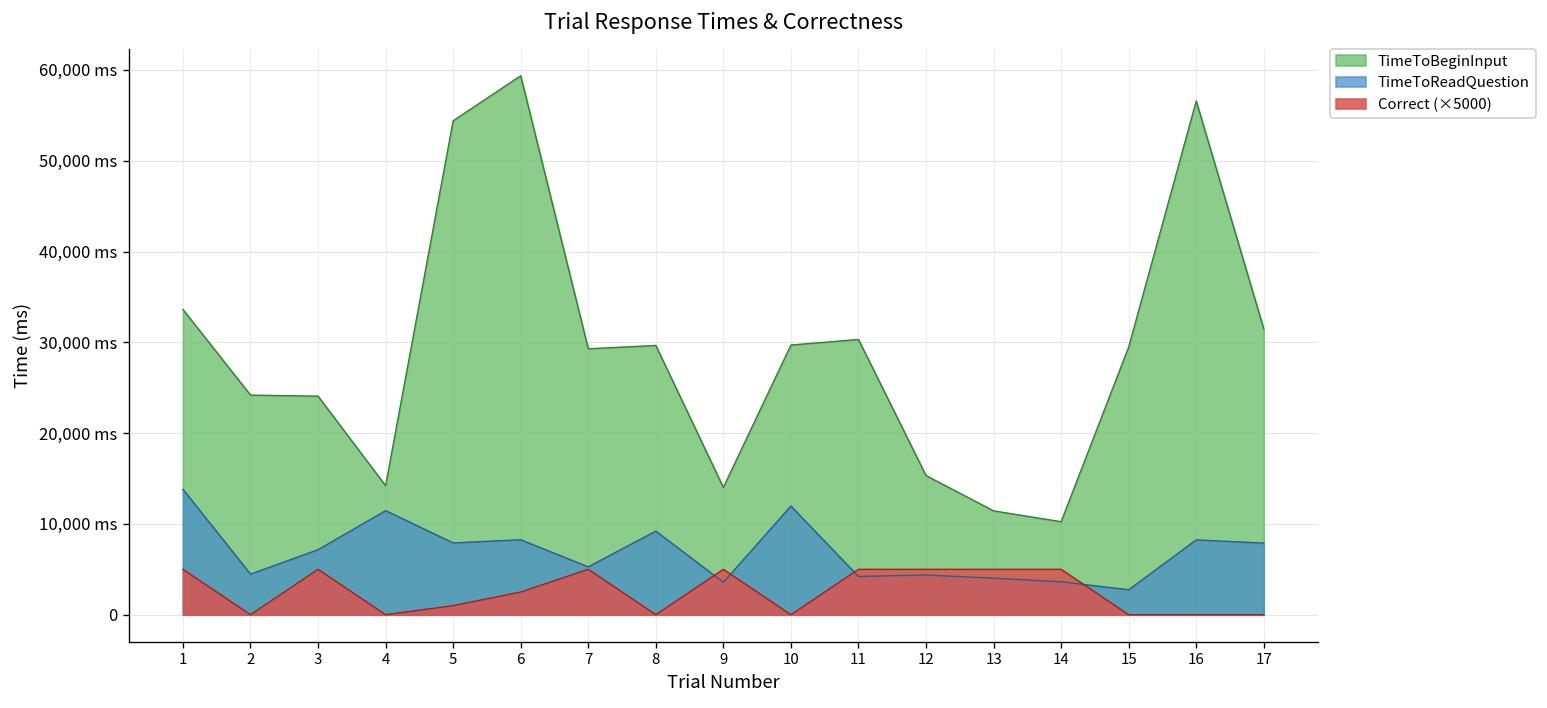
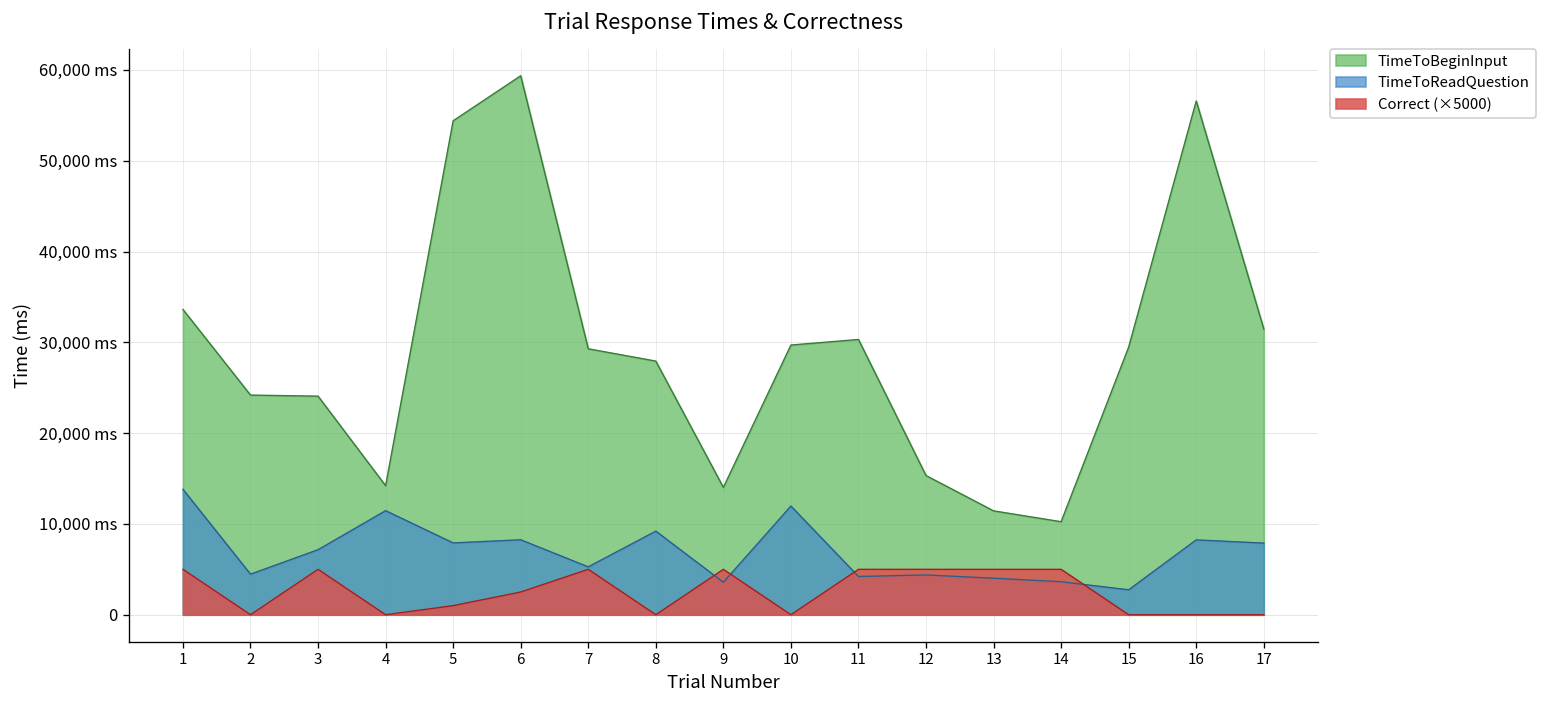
  {
    "TimeToBeginInput": {
      "1": "34,000 ms",
      "2": "24,000 ms",
      "3": "24,000 ms",
      "4": "14,000 ms",
      "5": "54,000 ms",
      "6": "59,000 ms",
      "7": "29,000 ms",
-     "8": "30,000 ms",
+     "8": "28,000 ms",
      "9": "14,000 ms",
      "10": "30,000 ms",
      "11": "30,000 ms",
      "12": "15,000 ms",
      "13": "11,000 ms",
      "14": "10,000 ms",
      "15": "29,000 ms",
      "16": "57,000 ms",
      "17": "31,000 ms"
    },
    "TimeToReadQuestion": {
      "1": "14,000 ms",
      "2": "4,000 ms",
      "3": "7,000 ms",
      "4": "11,000 ms",
      "5": "8,000 ms",
      "6": "8,000 ms",
      "8": "9,000 ms",
      "9": "4,000 ms",
      "10": "12,000 ms",
      "11": "4,000 ms",
      "12": "4,000 ms",
      "13": "4,000 ms",
      "14": "4,000 ms",
      "15": "3,000 ms",
      "16": "8,000 ms",
      "17": "8,000 ms"
    },
    "Correct (×5000)": {
      "1": "5,000 ms",
      "2": "0 ms",
      "3": "5,000 ms",
      "4": "0 ms",
      "5": "1,000 ms",
      "6": "3,000 ms",
      "8": "0 ms",
      "9": "5,000 ms",
      "10": "0 ms",
      "11": "5,000 ms",
      "12": "5,000 ms",
      "13": "5,000 ms",
      "14": "5,000 ms",
      "15": "0 ms",
      "16": "0 ms",
      "17": "0 ms"
    }
  }
